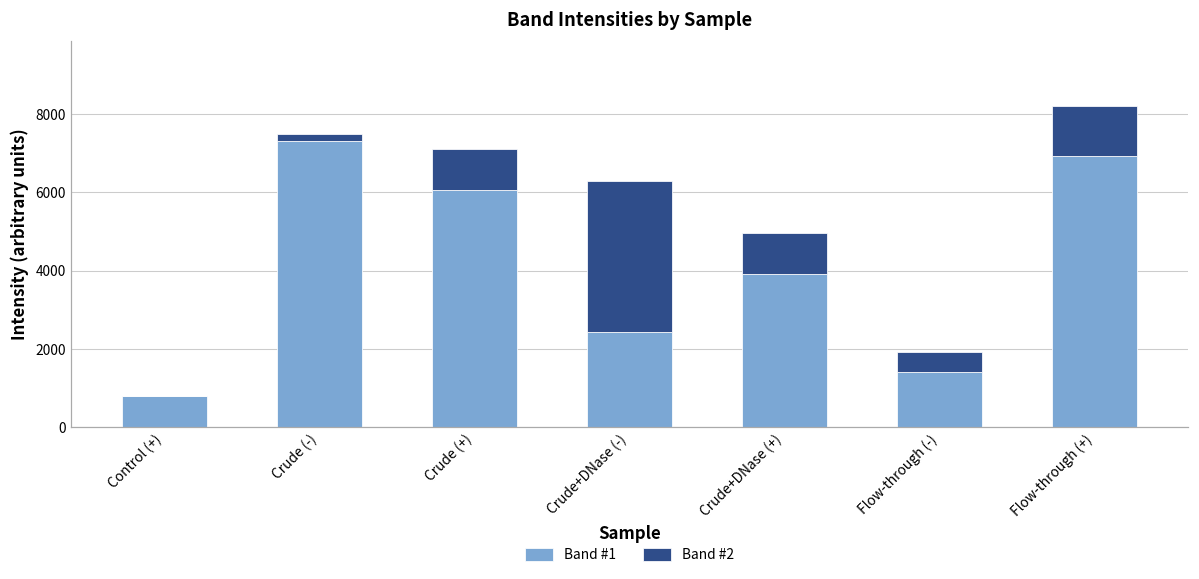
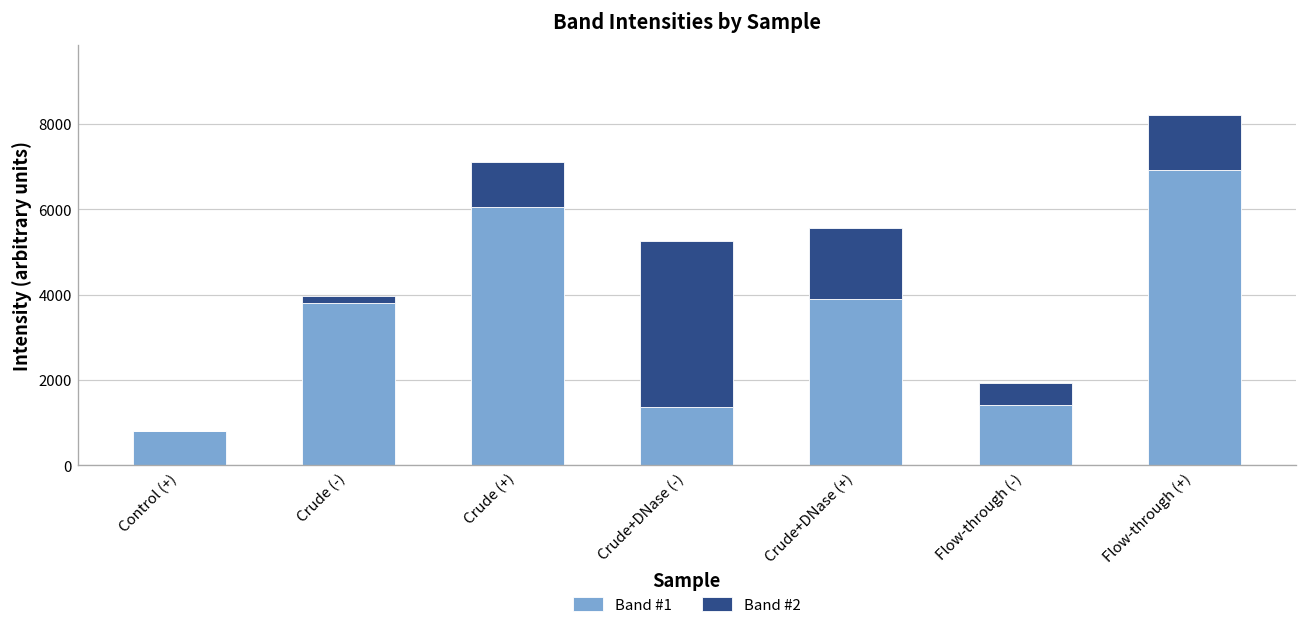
  {
    "Band #1": {
      "Control (+)": 800,
-     "Crude (-)": 7300,
+     "Crude (-)": 3800,
      "Crude (+)": 6100,
-     "Crude+DNase (-)": 2400,
+     "Crude+DNase (-)": 1400,
      "Crude+DNase (+)": 3900,
      "Flow-through (-)": 1400,
      "Flow-through (+)": 6900
    },
    "Band #2": {
      "Control (+)": 0,
      "Crude (-)": 200,
      "Crude (+)": 1100,
      "Crude+DNase (-)": 3900,
-     "Crude+DNase (+)": 1100,
+     "Crude+DNase (+)": 1700,
      "Flow-through (-)": 500,
      "Flow-through (+)": 1300
    }
  }
